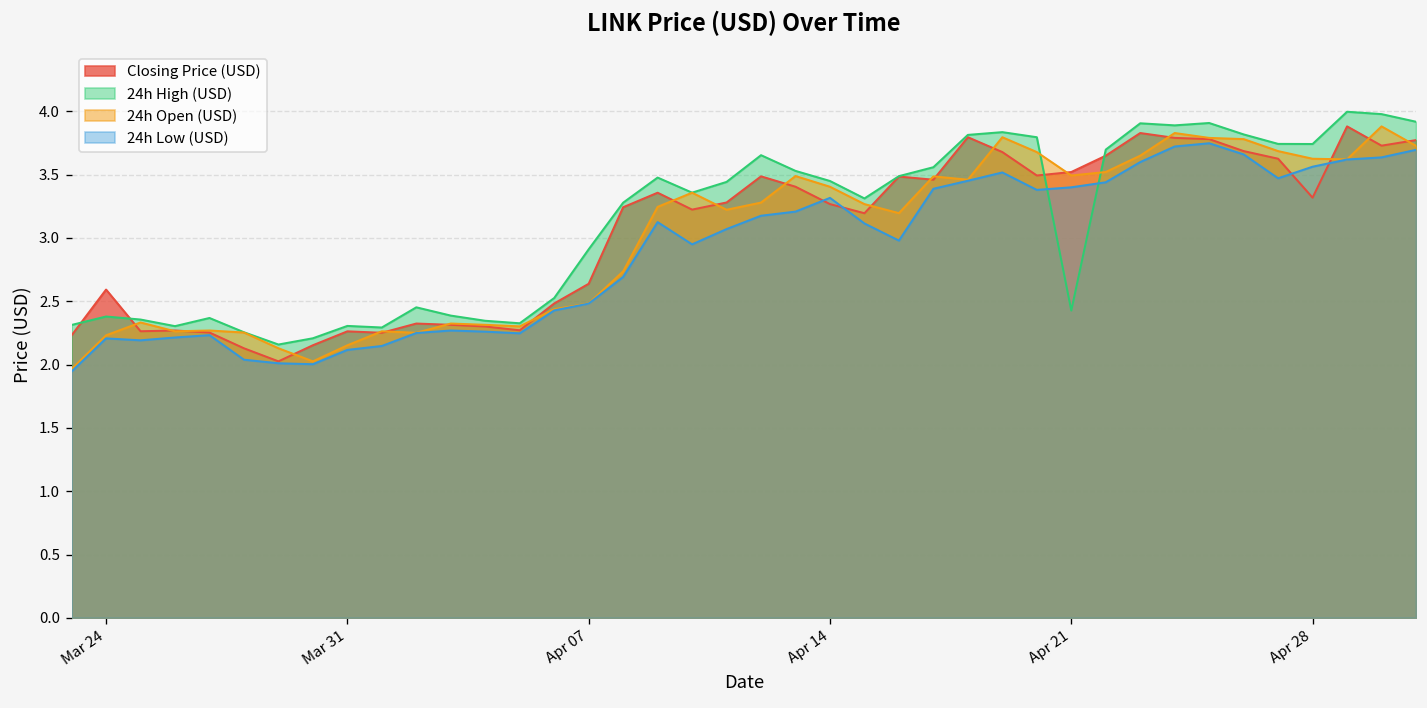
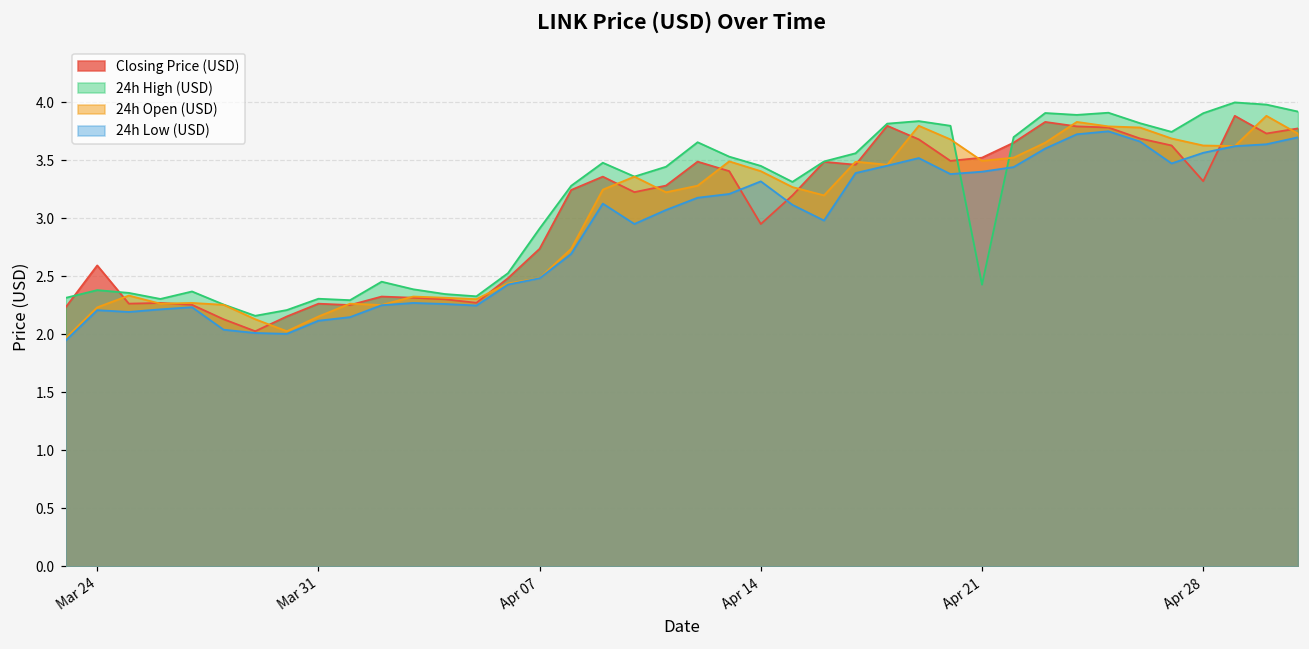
  {
    "Closing Price (USD)": {
      "Mar 24": 2.59,
      "Mar 31": 2.26,
-     "Apr 07": 2.64,
-     "Apr 14": 3.27,
+     "Apr 07": 2.74,
+     "Apr 14": 2.95,
      "Apr 21": 3.52,
      "Apr 28": 3.32
    },
    "24h High (USD)": {
      "Mar 24": 2.38,
      "Mar 31": 2.31,
      "Apr 07": 2.91,
      "Apr 14": 3.45,
      "Apr 21": 2.43,
-     "Apr 28": 3.74
+     "Apr 28": 3.90
    },
    "24h Open (USD)": {
      "Mar 24": 2.23,
      "Mar 31": 2.15,
      "Apr 14": 3.40,
      "Apr 21": 3.49,
      "Apr 28": 3.63
    },
    "24h Low (USD)": {
      "Mar 24": 2.21,
      "Mar 31": 2.12,
      "Apr 14": 3.32,
      "Apr 21": 3.40,
      "Apr 28": 3.56
    }
  }
